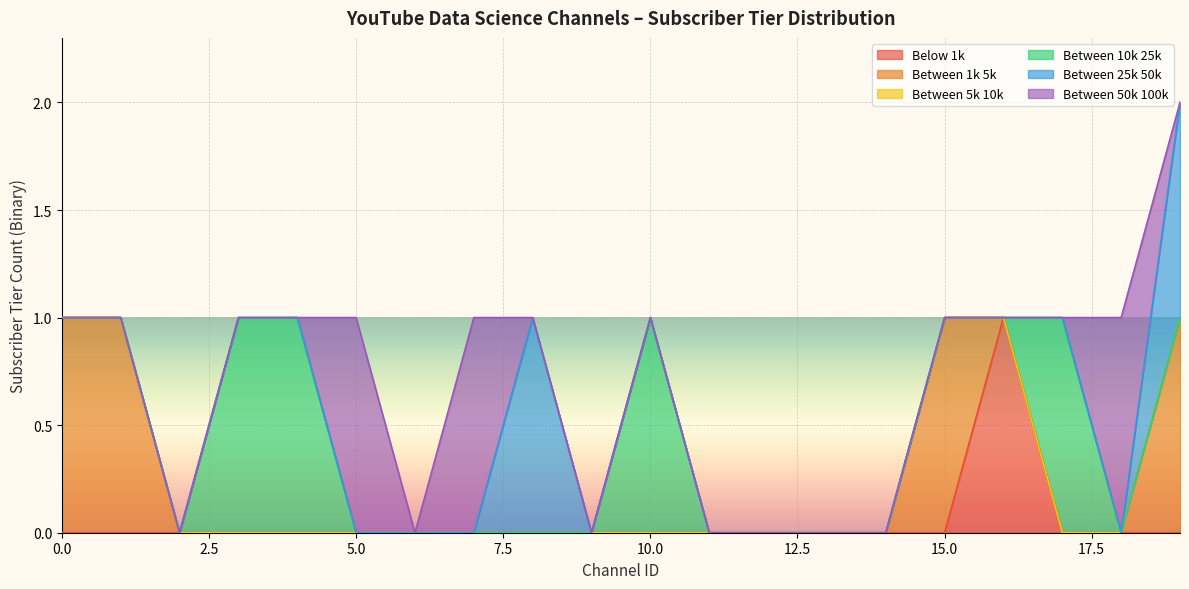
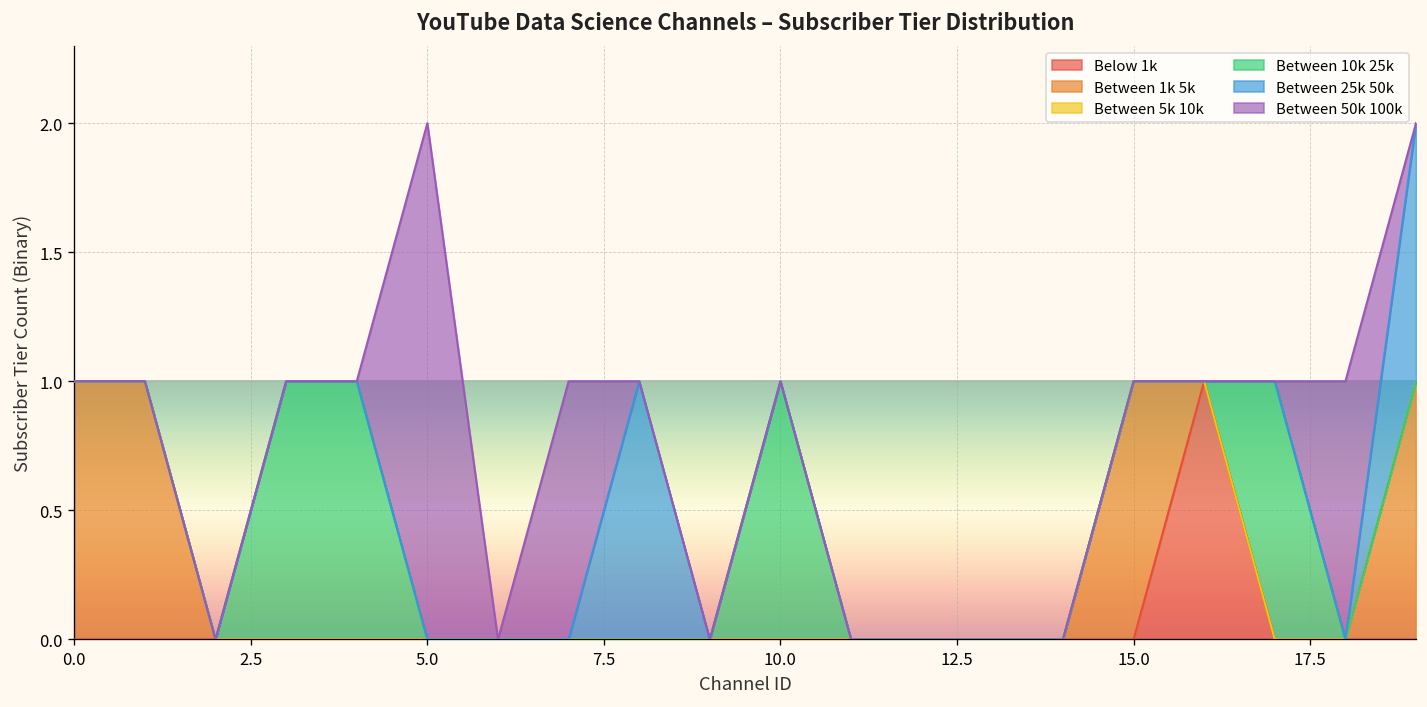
  {
    "Below 1k": {
      "0.0": 0,
      "15.0": 0
    },
    "Between 50k 100k": {
-     "5.0": 1
+     "5.0": 2
    }
  }
